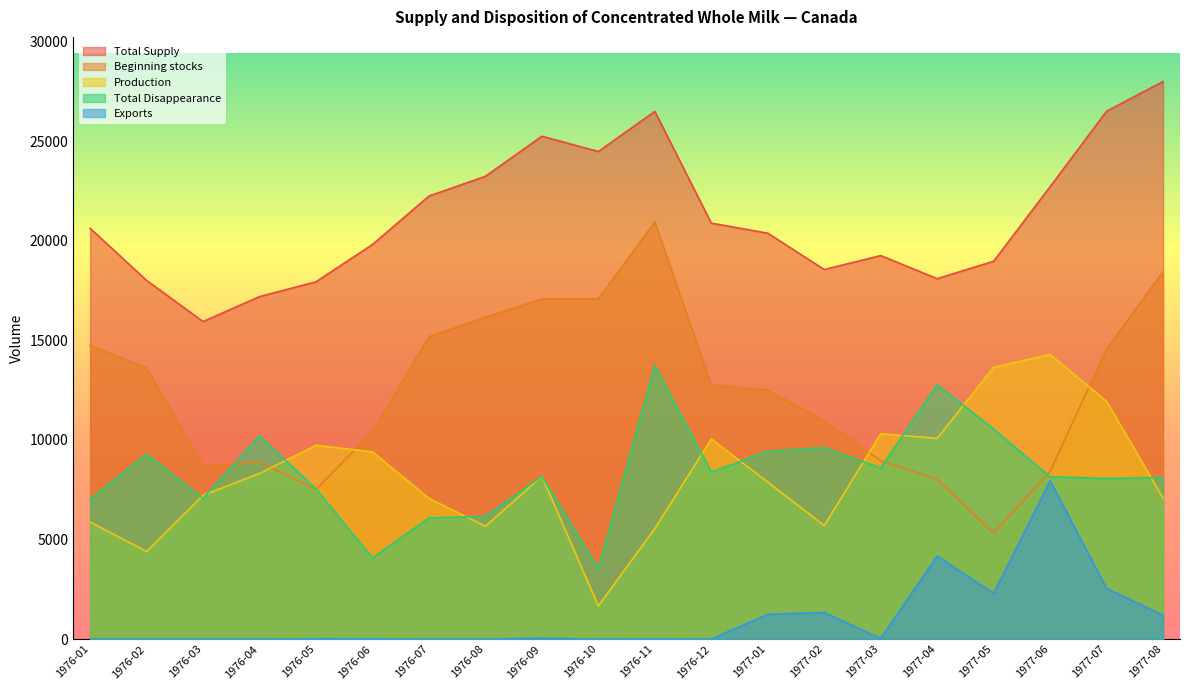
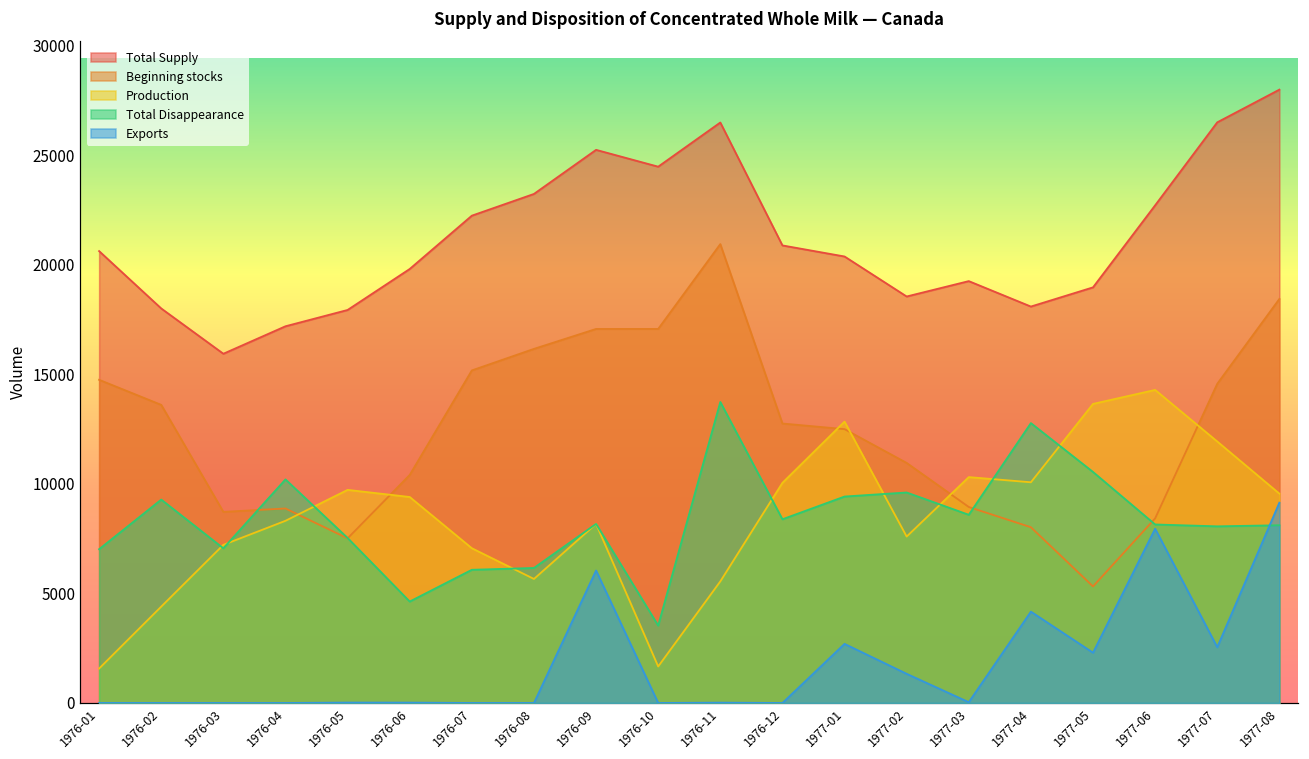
  {
    "Production": {
-     "1976-01": 5900,
+     "1976-01": 1600,
      "1976-02": 4400,
      "1976-03": 7200,
      "1976-04": 8300,
      "1976-05": 9700,
      "1976-06": 9400,
      "1976-07": 7100,
      "1976-08": 5700,
      "1976-10": 1700,
      "1976-11": 5500,
      "1976-12": 10000,
-     "1977-01": 7900,
-     "1977-02": 5700,
+     "1977-01": 12800,
+     "1977-02": 7600,
      "1977-03": 10300,
      "1977-04": 10100,
      "1977-05": 13700,
      "1977-06": 14300,
      "1977-07": 11900,
-     "1977-08": 7100
+     "1977-08": 9600
    },
    "Total Disappearance": {
      "1976-01": 7000,
      "1976-02": 9300,
      "1976-03": 7100,
      "1976-04": 10200,
-     "1976-06": 4100,
+     "1976-06": 4600,
      "1976-07": 6100,
      "1976-08": 6200,
      "1976-10": 3500,
      "1976-11": 13700,
      "1976-12": 8400,
      "1977-01": 9400,
      "1977-02": 9600,
      "1977-03": 8600,
      "1977-04": 12800,
      "1977-05": 10500,
      "1977-06": 8100,
      "1977-07": 8100,
      "1977-08": 8100
    },
    "Exports": {
      "1976-01": 0,
      "1976-02": 0,
      "1976-03": 0,
      "1976-04": 0,
      "1976-05": 0,
      "1976-06": 0,
      "1976-07": 0,
      "1976-08": 0,
-     "1976-09": 0,
+     "1976-09": 6000,
      "1976-10": 0,
      "1976-11": 0,
      "1976-12": 0,
-     "1977-01": 1200,
+     "1977-01": 2700,
      "1977-02": 1300,
      "1977-03": 0,
      "1977-04": 4200,
      "1977-05": 2300,
      "1977-06": 8000,
      "1977-07": 2500,
-     "1977-08": 1200
+     "1977-08": 9100
    }
  }
